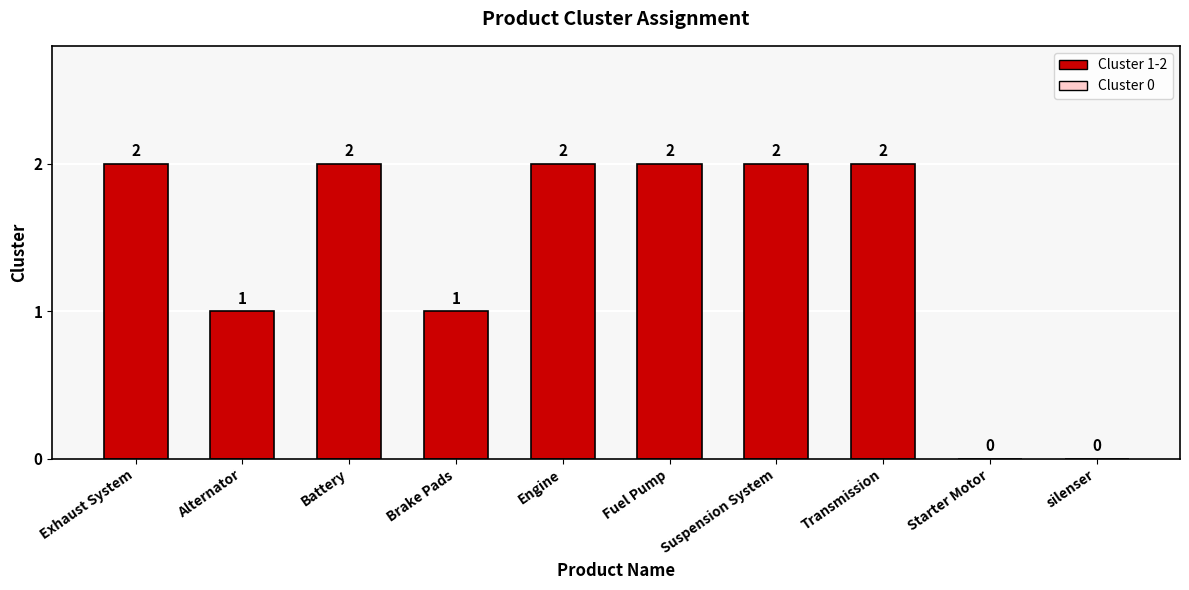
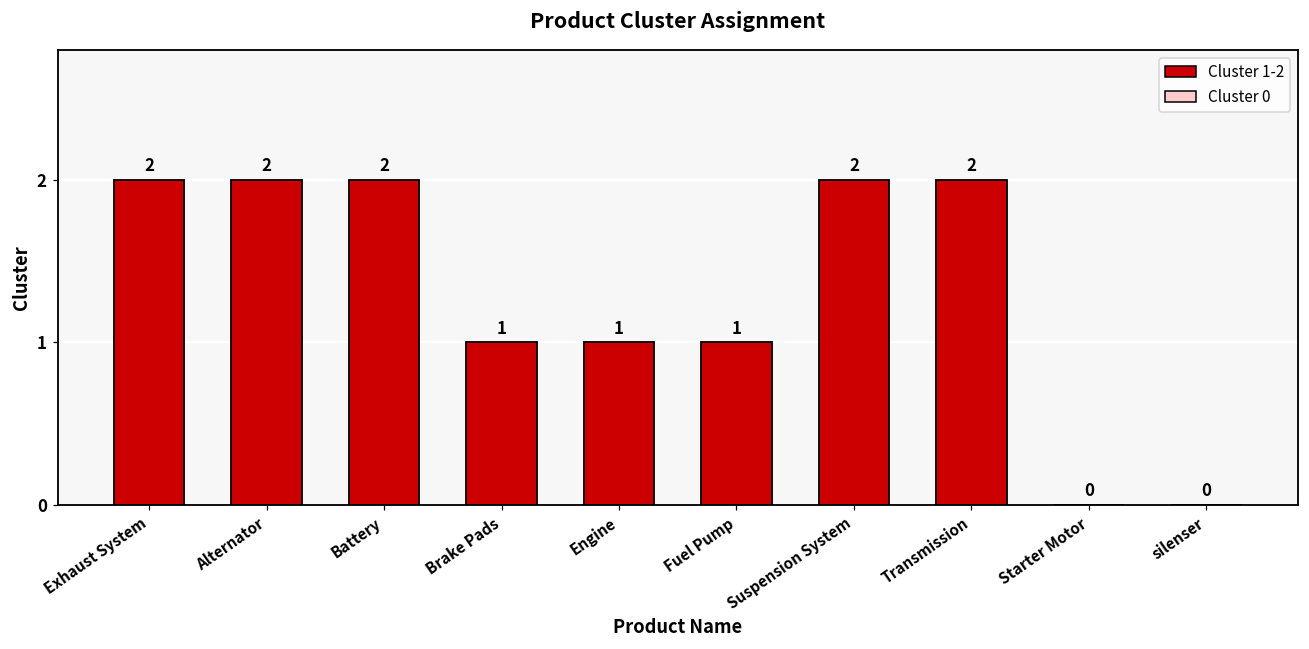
  {
    "Exhaust System": 2,
-   "Alternator": 1,
+   "Alternator": 2,
    "Battery": 2,
    "Brake Pads": 1,
-   "Engine": 2,
-   "Fuel Pump": 2,
+   "Engine": 1,
+   "Fuel Pump": 1,
    "Suspension System": 2,
    "Transmission": 2,
    "Starter Motor": 0,
    "silenser": 0
  }
